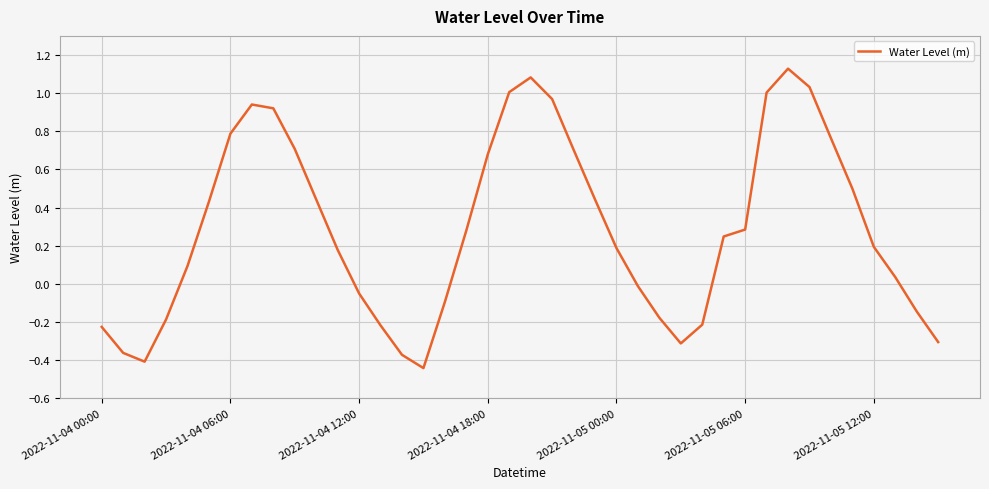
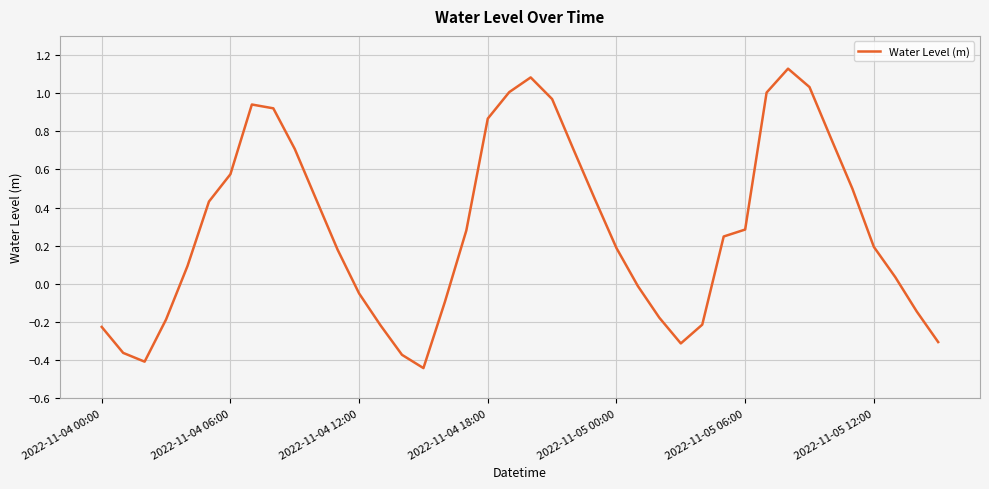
  {
    "2022-11-04 00:00": -0.23,
-   "2022-11-04 06:00": 0.79,
+   "2022-11-04 06:00": 0.57,
    "2022-11-04 12:00": -0.05,
-   "2022-11-04 18:00": 0.68,
+   "2022-11-04 18:00": 0.87,
    "2022-11-05 00:00": 0.19,
    "2022-11-05 06:00": 0.28,
    "2022-11-05 12:00": 0.19
  }
